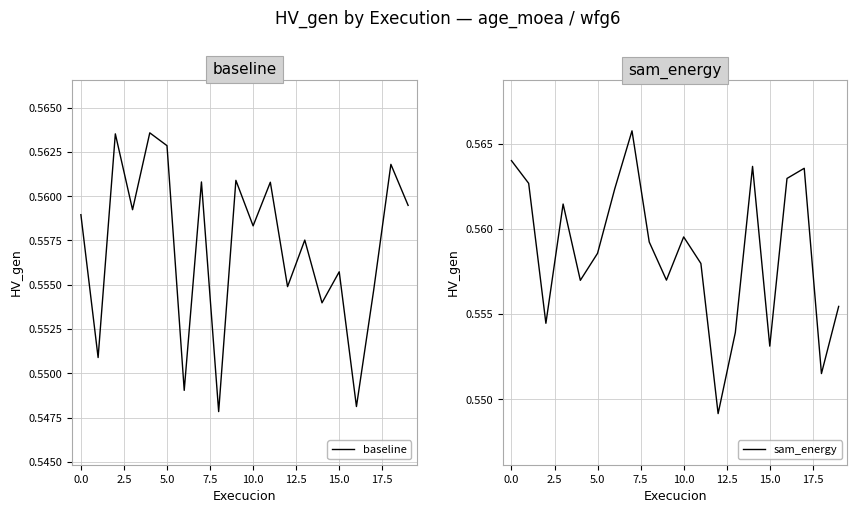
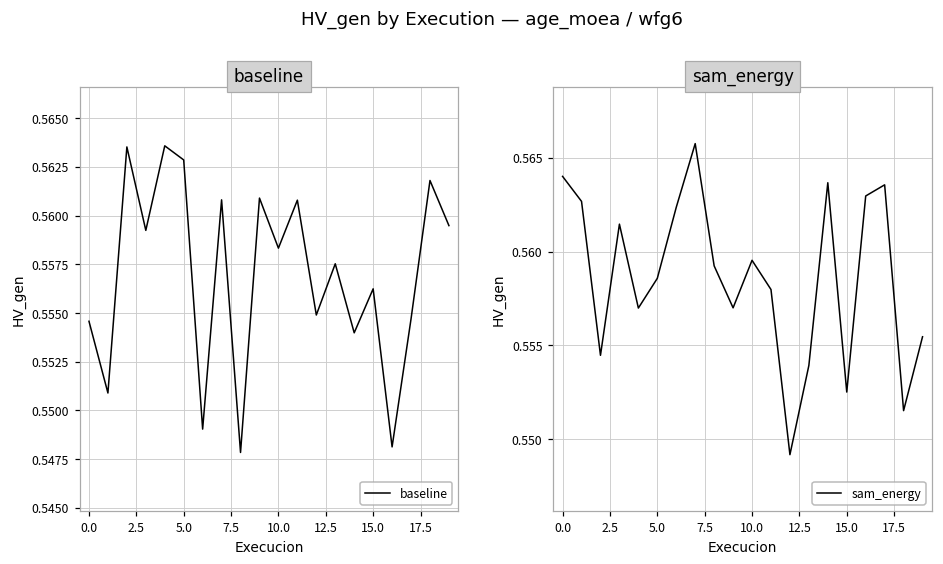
  {
    "baseline": {
-     "0.0": 0.5590,
+     "0.0": 0.5546,
      "5.0": 0.5629,
      "10.0": 0.5583,
-     "15.0": 0.5557
+     "15.0": 0.5562
    },
    "sam_energy": {
      "0.0": 0.5640,
      "5.0": 0.5586,
      "10.0": 0.5595,
-     "15.0": 0.5531
+     "15.0": 0.5525
    }
  }
